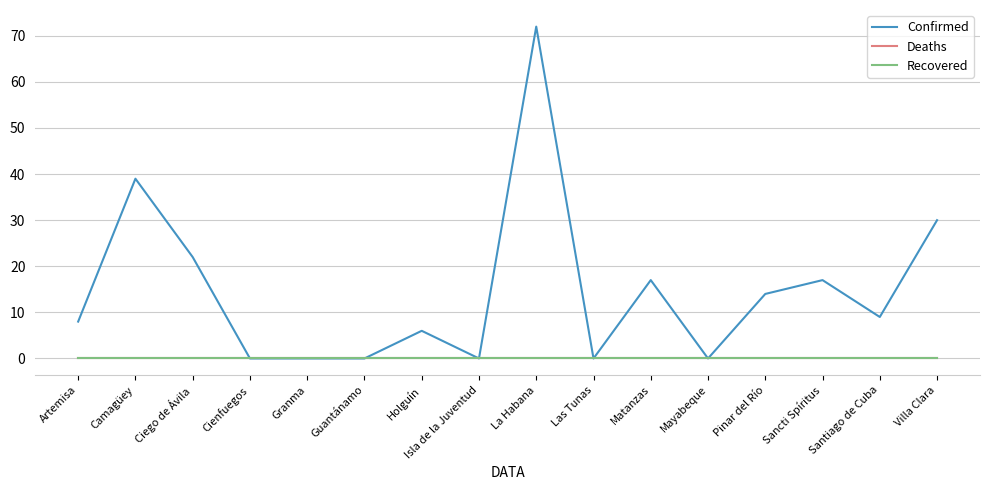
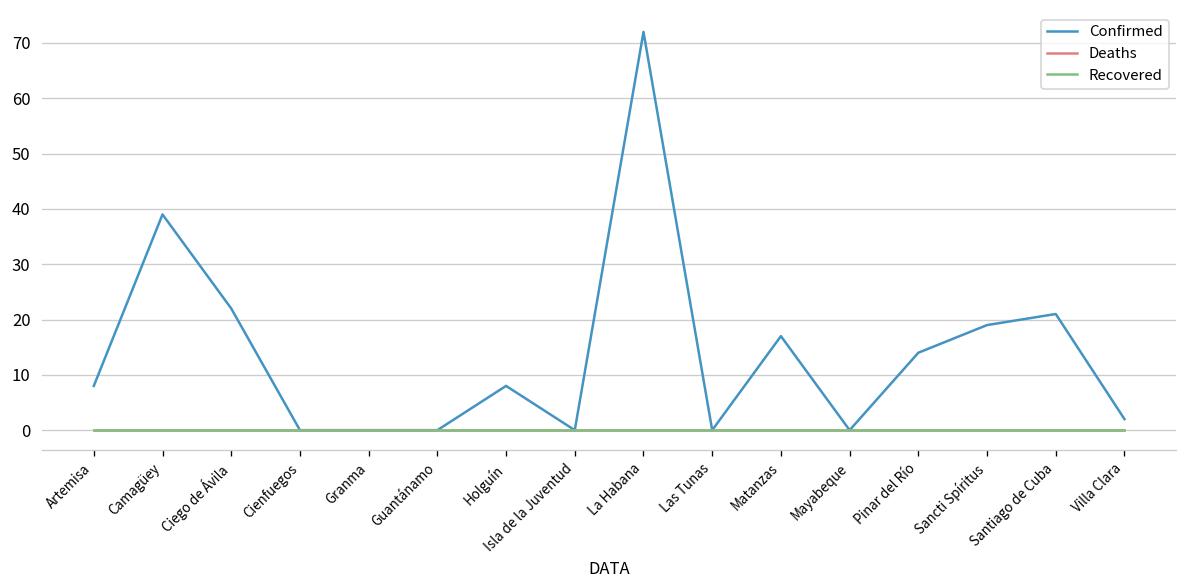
  {
    "Confirmed": {
      "Artemisa": 8,
      "Camagüey": 39,
      "Ciego de Ávila": 22,
-     "Holguín": 6,
+     "Holguín": 8,
      "La Habana": 72,
      "Matanzas": 17,
      "Pinar del Río": 14,
-     "Sancti Spíritus": 17,
-     "Santiago de Cuba": 9,
-     "Villa Clara": 30
+     "Sancti Spíritus": 19,
+     "Santiago de Cuba": 21,
+     "Villa Clara": 2
    },
    "Recovered": {
      "Artemisa": 0,
      "Camagüey": 0,
      "Ciego de Ávila": 0,
      "Holguín": 0,
      "La Habana": 0,
      "Matanzas": 0,
      "Pinar del Río": 0,
      "Sancti Spíritus": 0,
      "Santiago de Cuba": 0,
      "Villa Clara": 0
    }
  }
